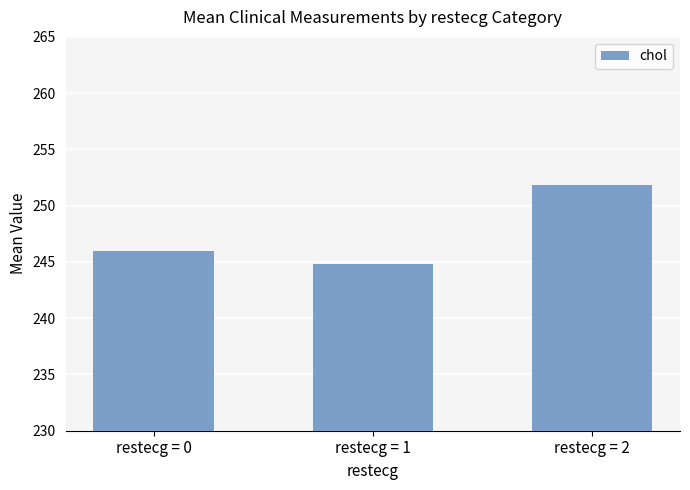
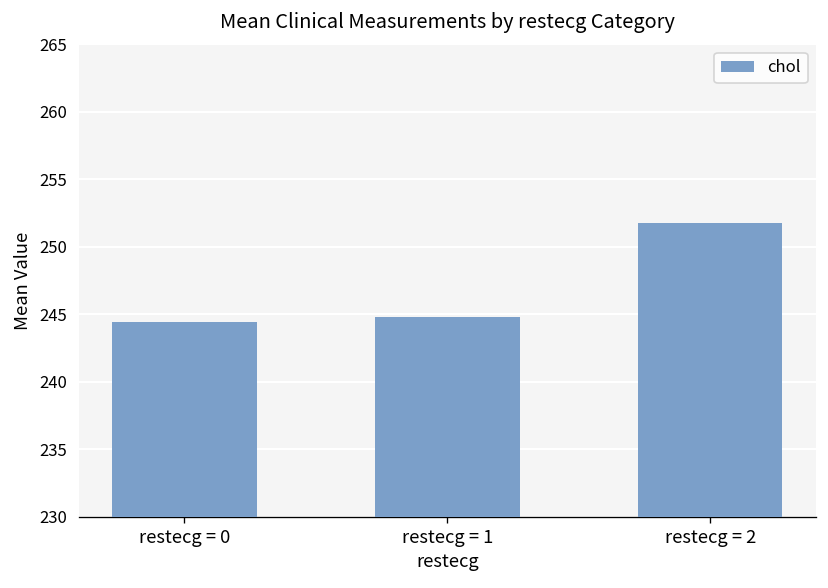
  {
-   "restecg = 0": 246.0,
+   "restecg = 0": 244.4,
    "restecg = 1": 244.8,
    "restecg = 2": 251.8
  }
